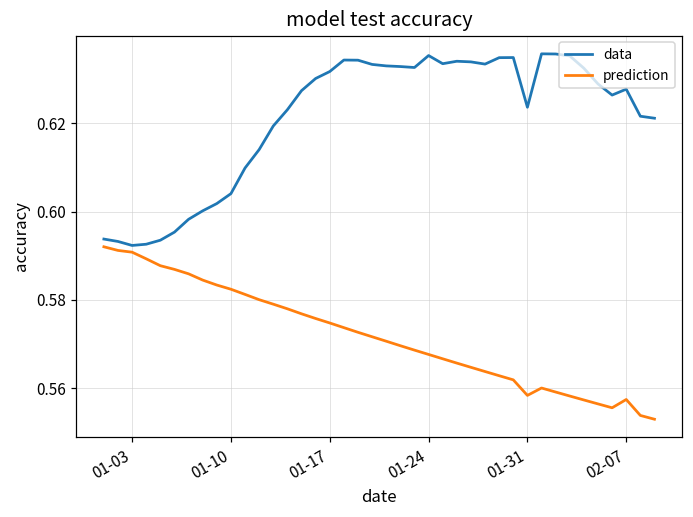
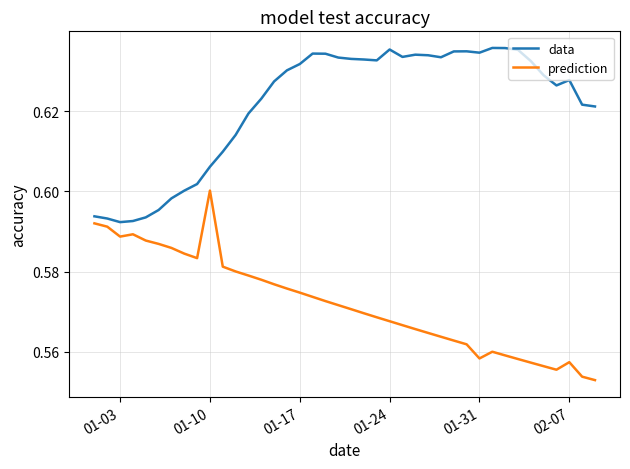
  {
    "data": {
      "01-03": 0.592,
-     "01-10": 0.604,
+     "01-10": 0.606,
      "01-17": 0.632,
      "01-24": 0.635,
-     "01-31": 0.624,
+     "01-31": 0.635,
      "02-07": 0.628
    },
    "prediction": {
-     "01-03": 0.591,
-     "01-10": 0.582,
+     "01-03": 0.589,
+     "01-10": 0.600,
      "01-17": 0.575,
      "01-24": 0.568,
      "01-31": 0.558,
      "02-07": 0.557
    }
  }
